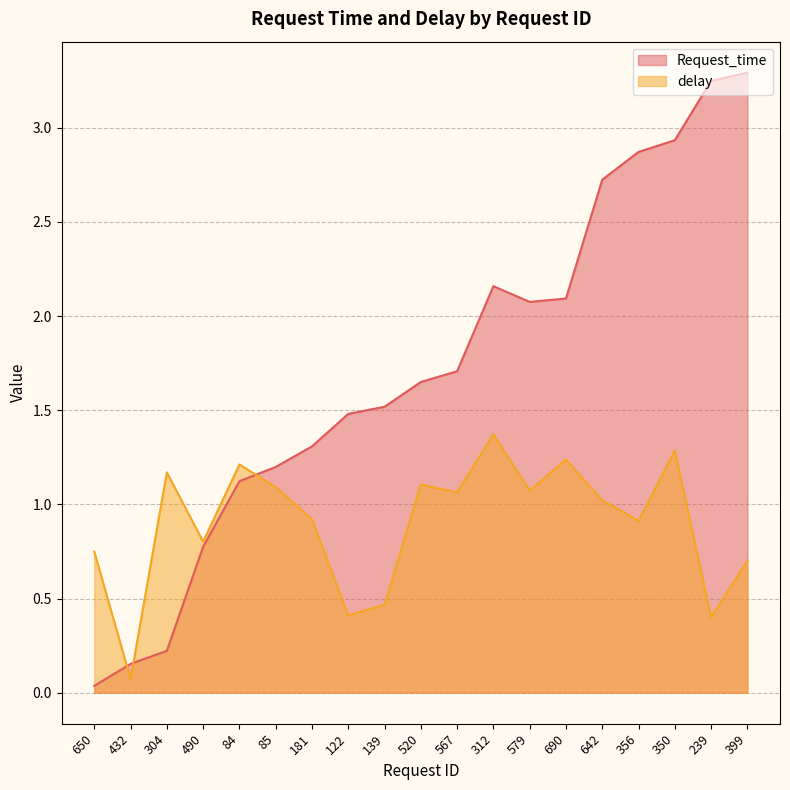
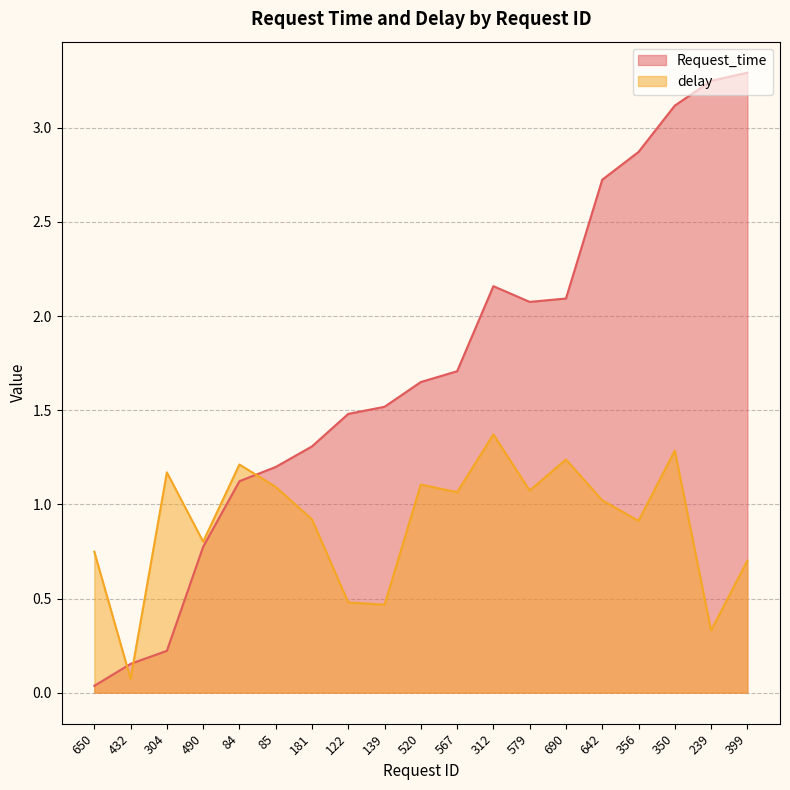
  {
    "Request_time": {
      "650": 0.04,
      "432": 0.15,
      "304": 0.22,
      "490": 0.77,
      "84": 1.12,
      "85": 1.20,
      "181": 1.31,
      "122": 1.48,
      "139": 1.52,
      "520": 1.65,
      "567": 1.71,
      "312": 2.16,
      "579": 2.07,
      "690": 2.09,
      "642": 2.72,
      "356": 2.87,
-     "350": 2.93
+     "350": 3.12
    },
    "delay": {
      "650": 0.75,
      "432": 0.07,
      "304": 1.17,
      "490": 0.80,
      "84": 1.21,
      "85": 1.09,
      "181": 0.92,
-     "122": 0.41,
+     "122": 0.48,
      "139": 0.47,
      "520": 1.11,
      "567": 1.06,
      "312": 1.37,
      "579": 1.07,
      "690": 1.24,
      "642": 1.02,
      "356": 0.91,
      "350": 1.29,
-     "239": 0.40,
+     "239": 0.33,
      "399": 0.70
    }
  }
